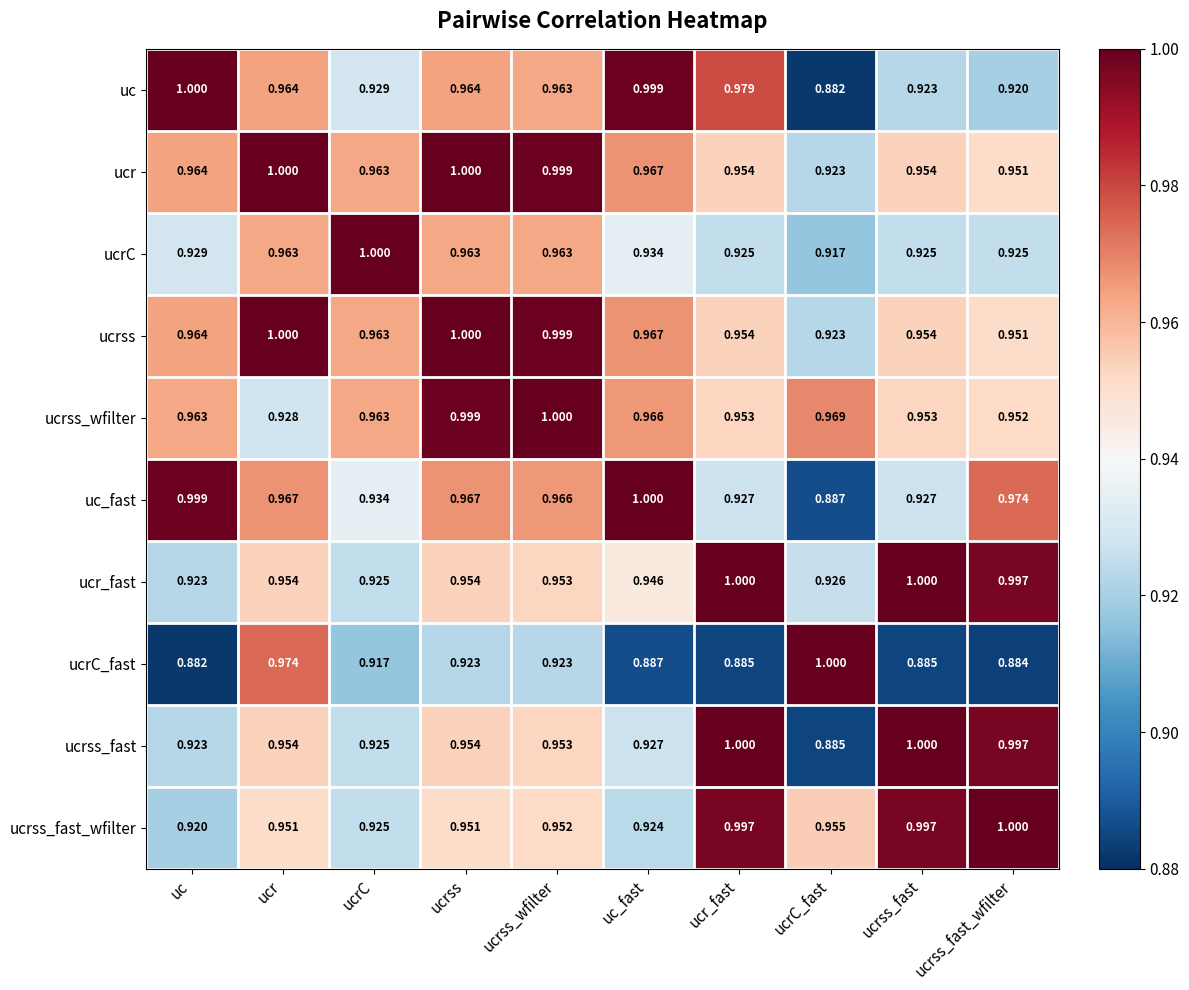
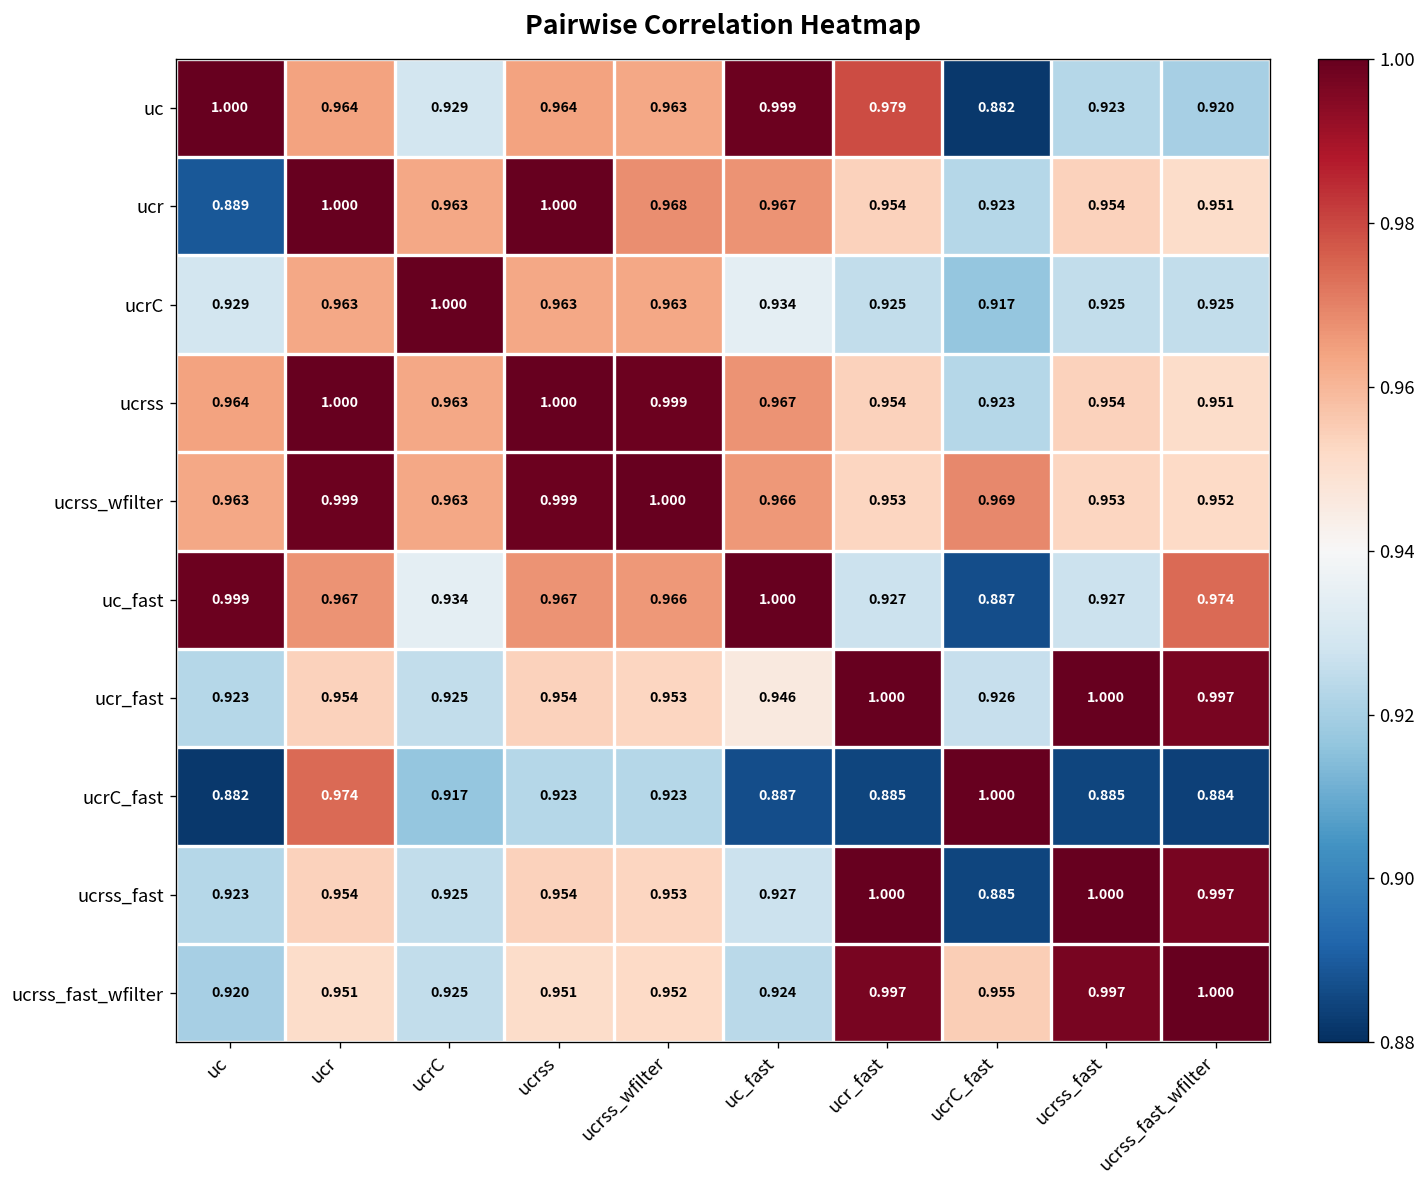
  {
    "uc": {
      "uc": 1.000,
      "ucr": 0.964,
      "ucrC": 0.929,
      "ucrss": 0.964,
      "ucrss_wfilter": 0.963,
      "uc_fast": 0.999,
      "ucr_fast": 0.979,
      "ucrC_fast": 0.882,
      "ucrss_fast": 0.923,
      "ucrss_fast_wfilter": 0.920
    },
    "ucr": {
-     "uc": 0.964,
+     "uc": 0.889,
      "ucr": 1.000,
      "ucrC": 0.963,
      "ucrss": 1.000,
-     "ucrss_wfilter": 0.999,
+     "ucrss_wfilter": 0.968,
      "uc_fast": 0.967,
      "ucr_fast": 0.954,
      "ucrC_fast": 0.923,
      "ucrss_fast": 0.954,
      "ucrss_fast_wfilter": 0.951
    },
    "ucrC": {
      "uc": 0.929,
      "ucr": 0.963,
      "ucrC": 1.000,
      "ucrss": 0.963,
      "ucrss_wfilter": 0.963,
      "uc_fast": 0.934,
      "ucr_fast": 0.925,
      "ucrC_fast": 0.917,
      "ucrss_fast": 0.925,
      "ucrss_fast_wfilter": 0.925
    },
    "ucrss": {
      "uc": 0.964,
      "ucr": 1.000,
      "ucrC": 0.963,
      "ucrss": 1.000,
      "ucrss_wfilter": 0.999,
      "uc_fast": 0.967,
      "ucr_fast": 0.954,
      "ucrC_fast": 0.923,
      "ucrss_fast": 0.954,
      "ucrss_fast_wfilter": 0.951
    },
    "ucrss_wfilter": {
      "uc": 0.963,
-     "ucr": 0.928,
+     "ucr": 0.999,
      "ucrC": 0.963,
      "ucrss": 0.999,
      "ucrss_wfilter": 1.000,
      "uc_fast": 0.966,
      "ucr_fast": 0.953,
      "ucrC_fast": 0.969,
      "ucrss_fast": 0.953,
      "ucrss_fast_wfilter": 0.952
    },
    "uc_fast": {
      "uc": 0.999,
      "ucr": 0.967,
      "ucrC": 0.934,
      "ucrss": 0.967,
      "ucrss_wfilter": 0.966,
      "uc_fast": 1.000,
      "ucr_fast": 0.927,
      "ucrC_fast": 0.887,
      "ucrss_fast": 0.927,
      "ucrss_fast_wfilter": 0.974
    },
    "ucr_fast": {
      "uc": 0.923,
      "ucr": 0.954,
      "ucrC": 0.925,
      "ucrss": 0.954,
      "ucrss_wfilter": 0.953,
      "uc_fast": 0.946,
      "ucr_fast": 1.000,
      "ucrC_fast": 0.926,
      "ucrss_fast": 1.000,
      "ucrss_fast_wfilter": 0.997
    },
    "ucrC_fast": {
      "uc": 0.882,
      "ucr": 0.974,
      "ucrC": 0.917,
      "ucrss": 0.923,
      "ucrss_wfilter": 0.923,
      "uc_fast": 0.887,
      "ucr_fast": 0.885,
      "ucrC_fast": 1.000,
      "ucrss_fast": 0.885,
      "ucrss_fast_wfilter": 0.884
    },
    "ucrss_fast": {
      "uc": 0.923,
      "ucr": 0.954,
      "ucrC": 0.925,
      "ucrss": 0.954,
      "ucrss_wfilter": 0.953,
      "uc_fast": 0.927,
      "ucr_fast": 1.000,
      "ucrC_fast": 0.885,
      "ucrss_fast": 1.000,
      "ucrss_fast_wfilter": 0.997
    },
    "ucrss_fast_wfilter": {
      "uc": 0.920,
      "ucr": 0.951,
      "ucrC": 0.925,
      "ucrss": 0.951,
      "ucrss_wfilter": 0.952,
      "uc_fast": 0.924,
      "ucr_fast": 0.997,
      "ucrC_fast": 0.955,
      "ucrss_fast": 0.997,
      "ucrss_fast_wfilter": 1.000
    }
  }
